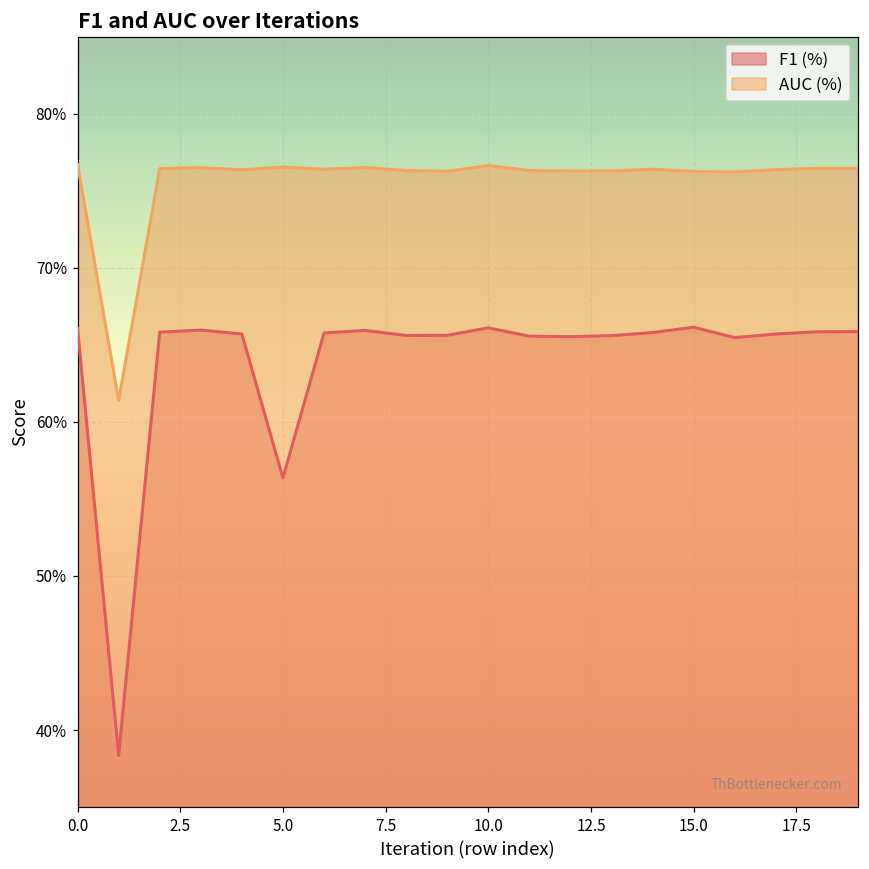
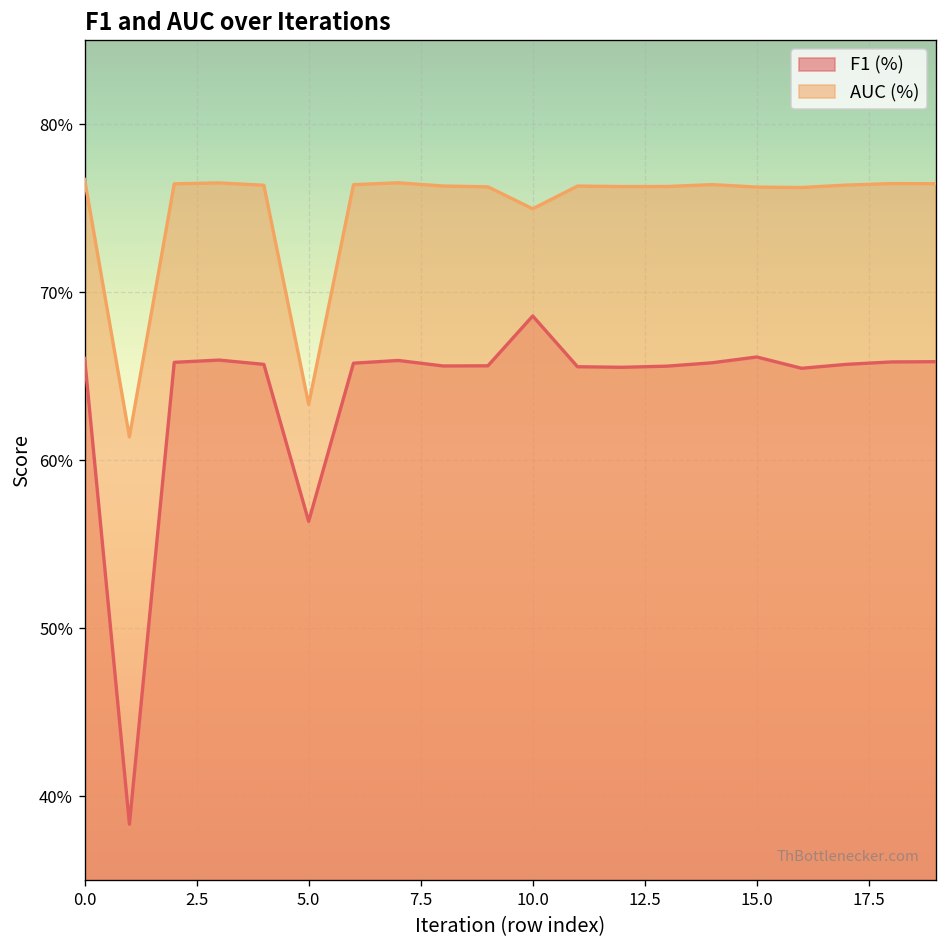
  {
    "F1 (%)": {
      "0.0": "66.1%",
      "5.0": "56.4%",
-     "10.0": "66.1%",
+     "10.0": "68.6%",
      "15.0": "66.1%"
    },
    "AUC (%)": {
      "0.0": "76.7%",
-     "5.0": "76.5%",
-     "10.0": "76.6%",
+     "5.0": "63.3%",
+     "10.0": "75.0%",
      "15.0": "76.2%"
    }
  }
